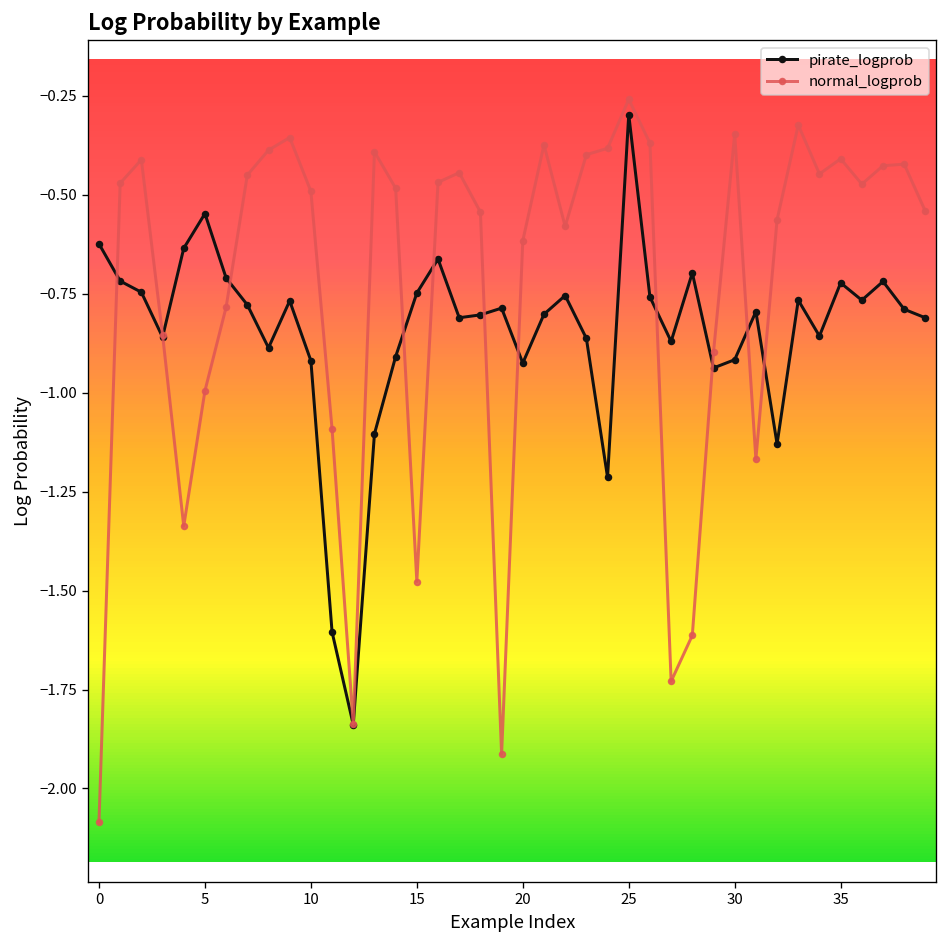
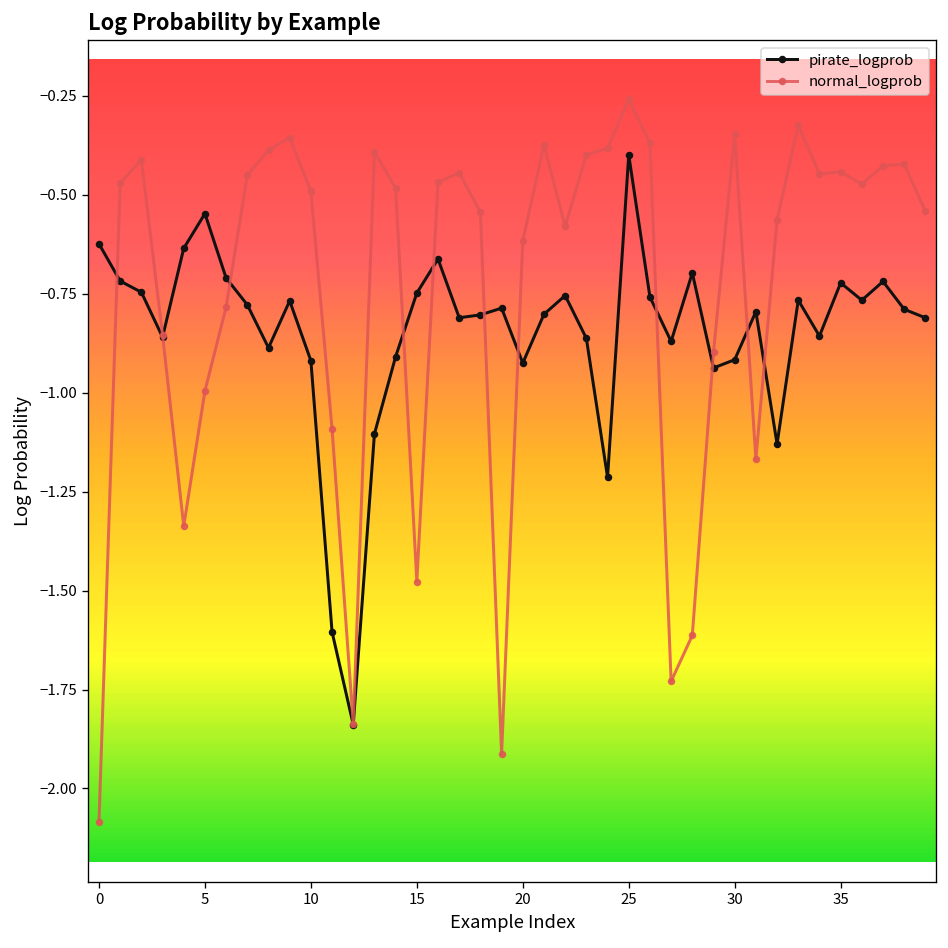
  {
    "pirate_logprob": {
      "0": -0.62,
      "5": -0.55,
      "10": -0.92,
      "15": -0.75,
      "20": -0.93,
-     "25": -0.30,
+     "25": -0.40,
      "30": -0.92,
      "35": -0.72
    },
    "normal_logprob": {
      "0": -2.09,
      "5": -1.00,
      "10": -0.49,
      "15": -1.48,
      "20": -0.62,
      "25": -0.26,
      "30": -0.35,
-     "35": -0.41
+     "35": -0.44
    }
  }
